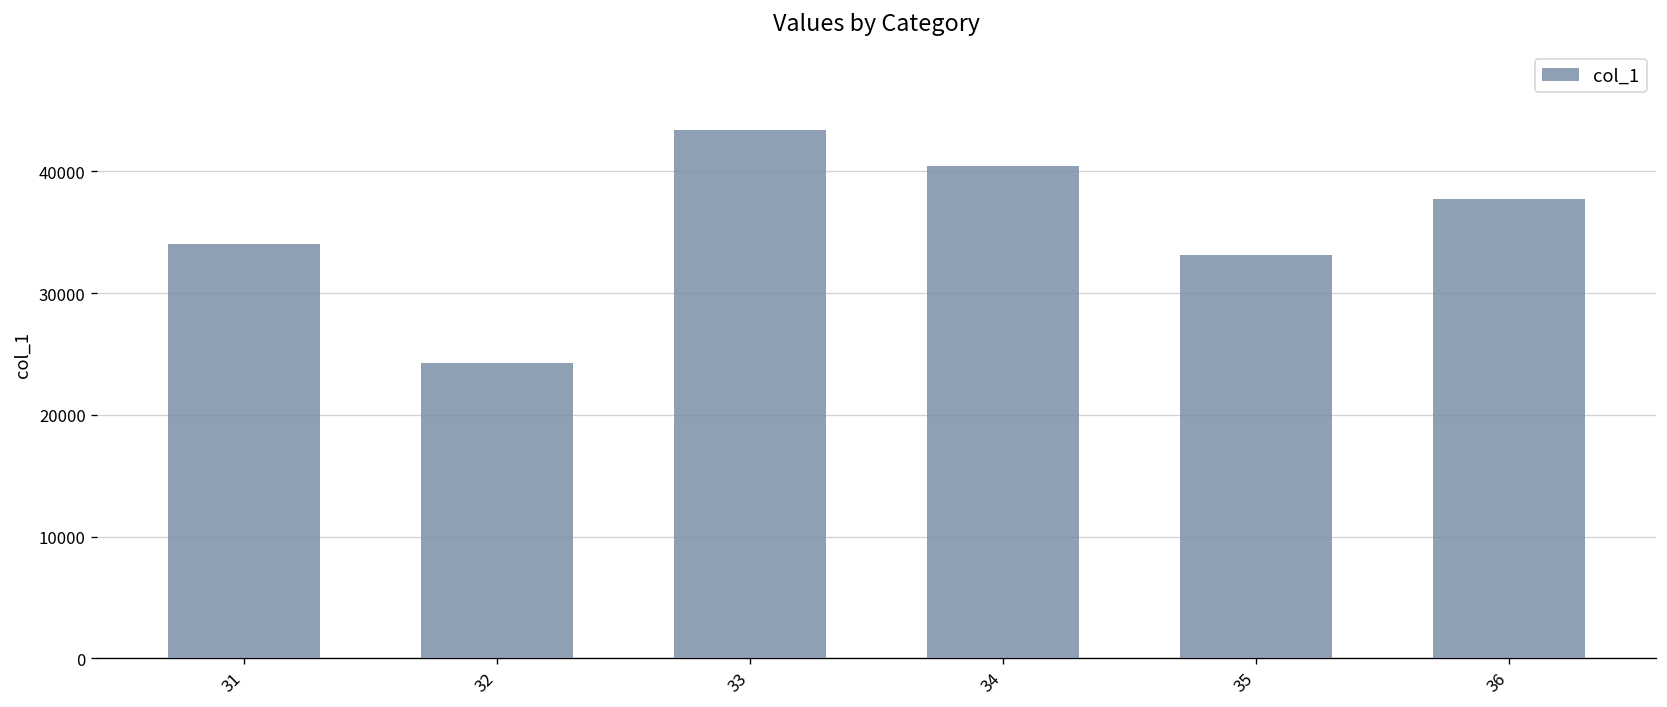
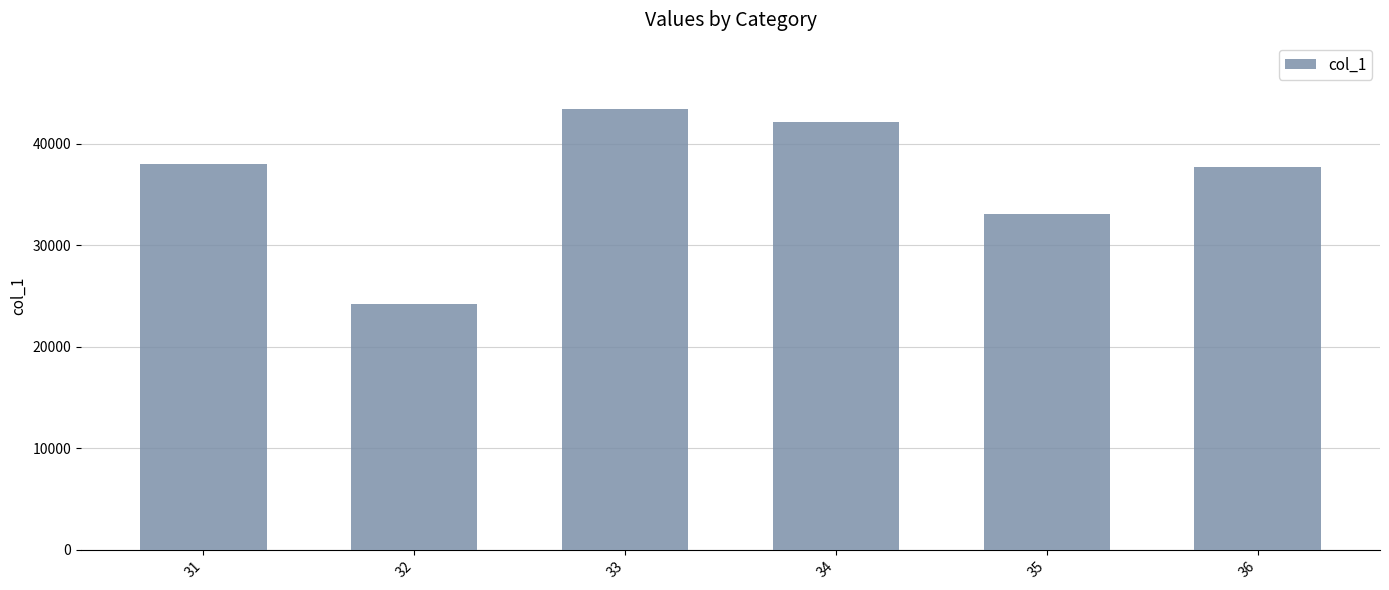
  {
-   "31": 34000,
+   "31": 38000,
    "32": 24200,
    "33": 43400,
-   "34": 40400,
+   "34": 42200,
    "35": 33100,
    "36": 37700
  }
